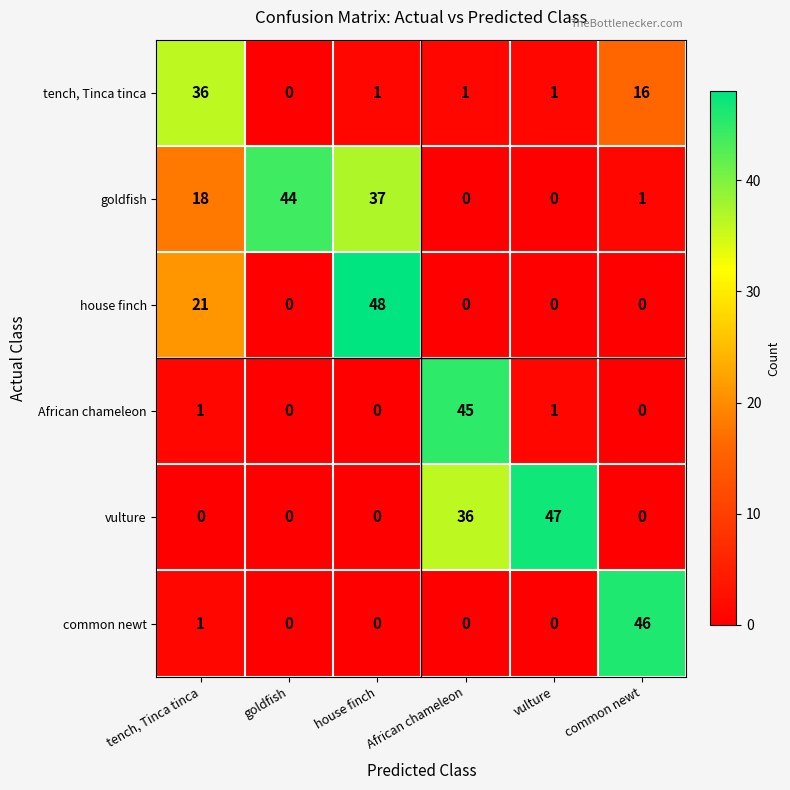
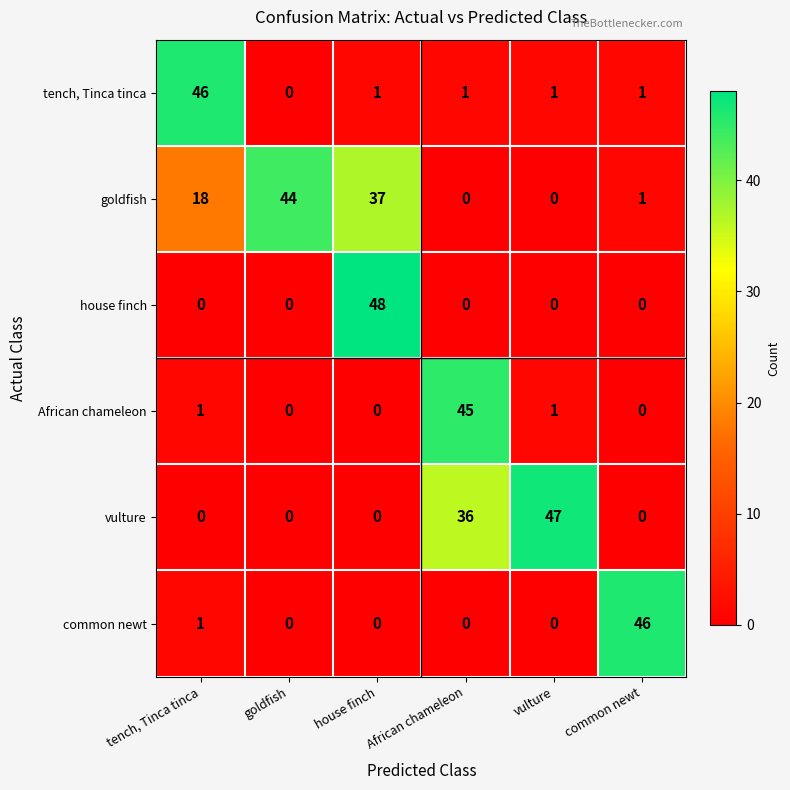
  {
    "tench, Tinca tinca": {
-     "tench, Tinca tinca": 36,
+     "tench, Tinca tinca": 46,
      "goldfish": 0,
      "house finch": 1,
      "African chameleon": 1,
      "vulture": 1,
-     "common newt": 16
+     "common newt": 1
    },
    "goldfish": {
      "tench, Tinca tinca": 18,
      "goldfish": 44,
      "house finch": 37,
      "African chameleon": 0,
      "vulture": 0,
      "common newt": 1
    },
    "house finch": {
-     "tench, Tinca tinca": 21,
+     "tench, Tinca tinca": 0,
      "goldfish": 0,
      "house finch": 48,
      "African chameleon": 0,
      "vulture": 0,
      "common newt": 0
    },
    "African chameleon": {
      "tench, Tinca tinca": 1,
      "goldfish": 0,
      "house finch": 0,
      "African chameleon": 45,
      "vulture": 1,
      "common newt": 0
    },
    "vulture": {
      "tench, Tinca tinca": 0,
      "goldfish": 0,
      "house finch": 0,
      "African chameleon": 36,
      "vulture": 47,
      "common newt": 0
    },
    "common newt": {
      "tench, Tinca tinca": 1,
      "goldfish": 0,
      "house finch": 0,
      "African chameleon": 0,
      "vulture": 0,
      "common newt": 46
    }
  }
